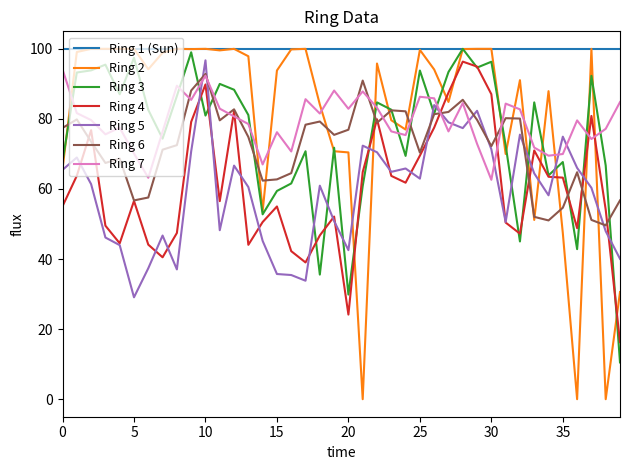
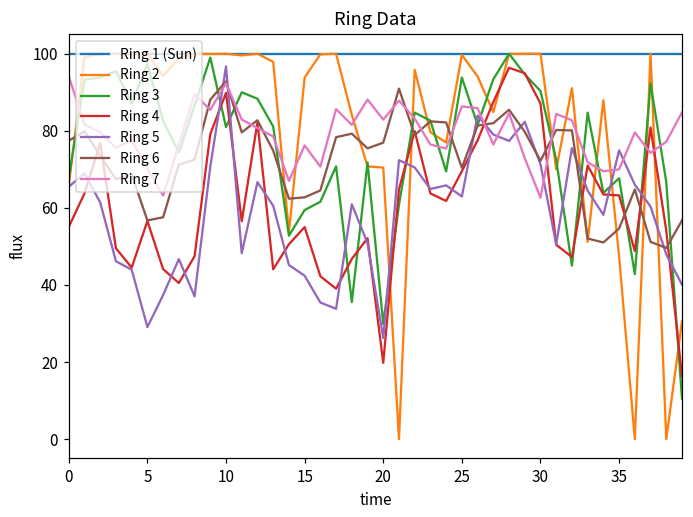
  {
    "Ring 1 (Sun)": {
      "0": 100,
      "15": 100,
      "20": 100,
      "35": 100
    },
    "Ring 2": {
      "15": 94,
      "20": 70,
      "35": 47
    },
    "Ring 3": {
      "0": 68,
      "10": 81,
      "15": 59,
      "20": 30,
      "25": 94,
-     "30": 96,
+     "30": 90,
      "35": 68
    },
    "Ring 4": {
      "0": 55,
      "10": 90,
      "15": 55,
-     "20": 24,
+     "20": 20,
      "25": 70,
      "30": 87,
      "35": 63
    },
    "Ring 5": {
      "5": 29,
      "10": 97,
-     "15": 36,
-     "20": 43,
+     "15": 42,
+     "20": 26,
      "25": 63,
      "30": 71,
      "35": 75
    },
    "Ring 6": {
      "0": 77,
      "15": 63,
      "20": 77,
      "25": 70,
      "30": 72,
      "35": 55
    },
    "Ring 7": {
      "0": 94,
      "15": 76,
      "20": 83,
      "25": 86,
      "30": 63,
      "35": 70
    }
  }
